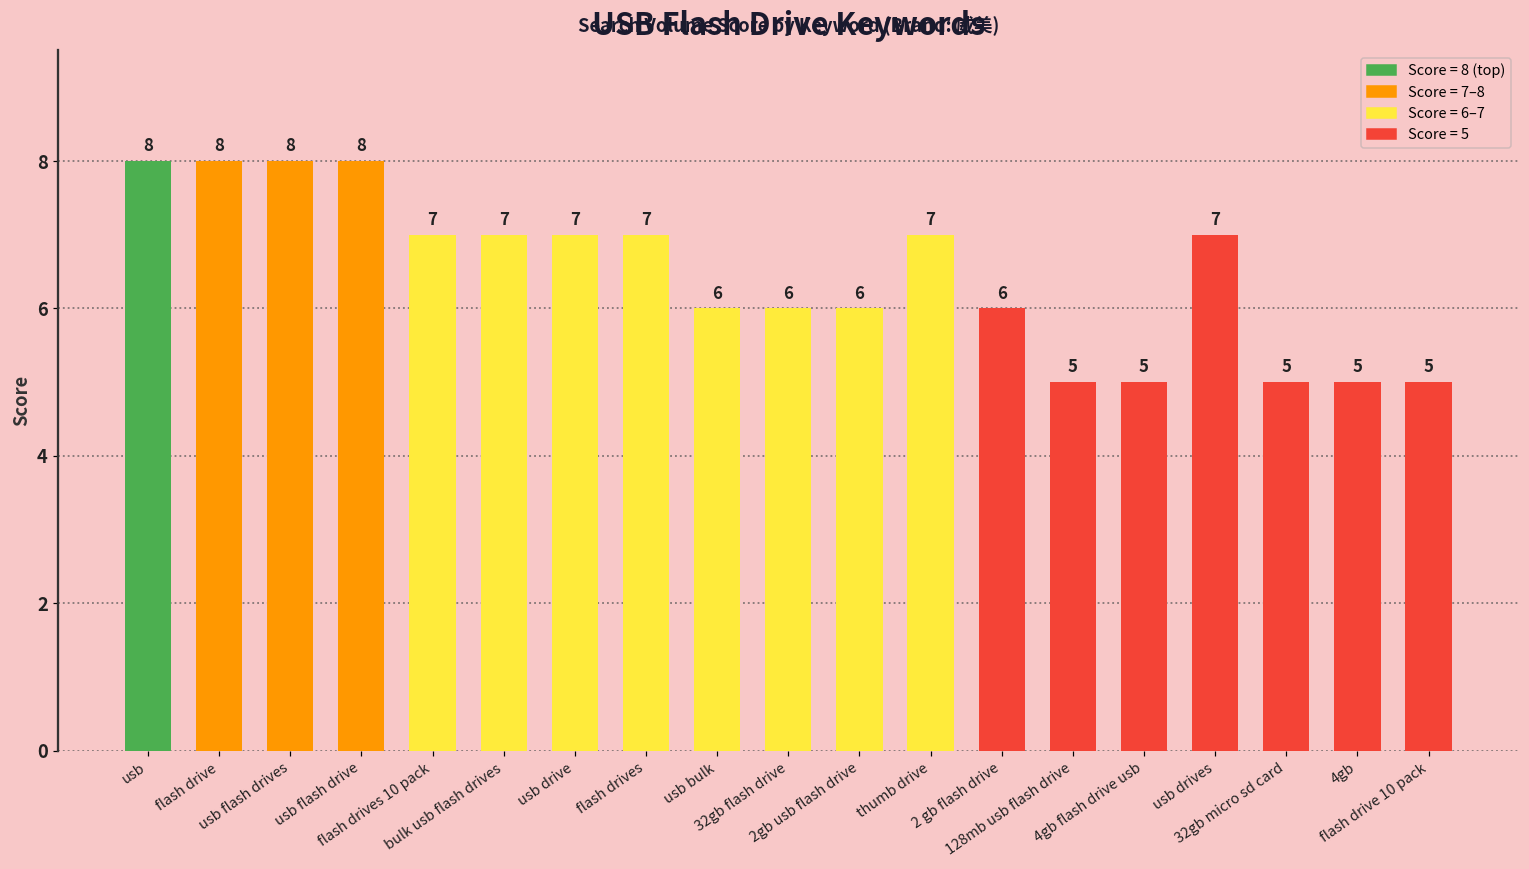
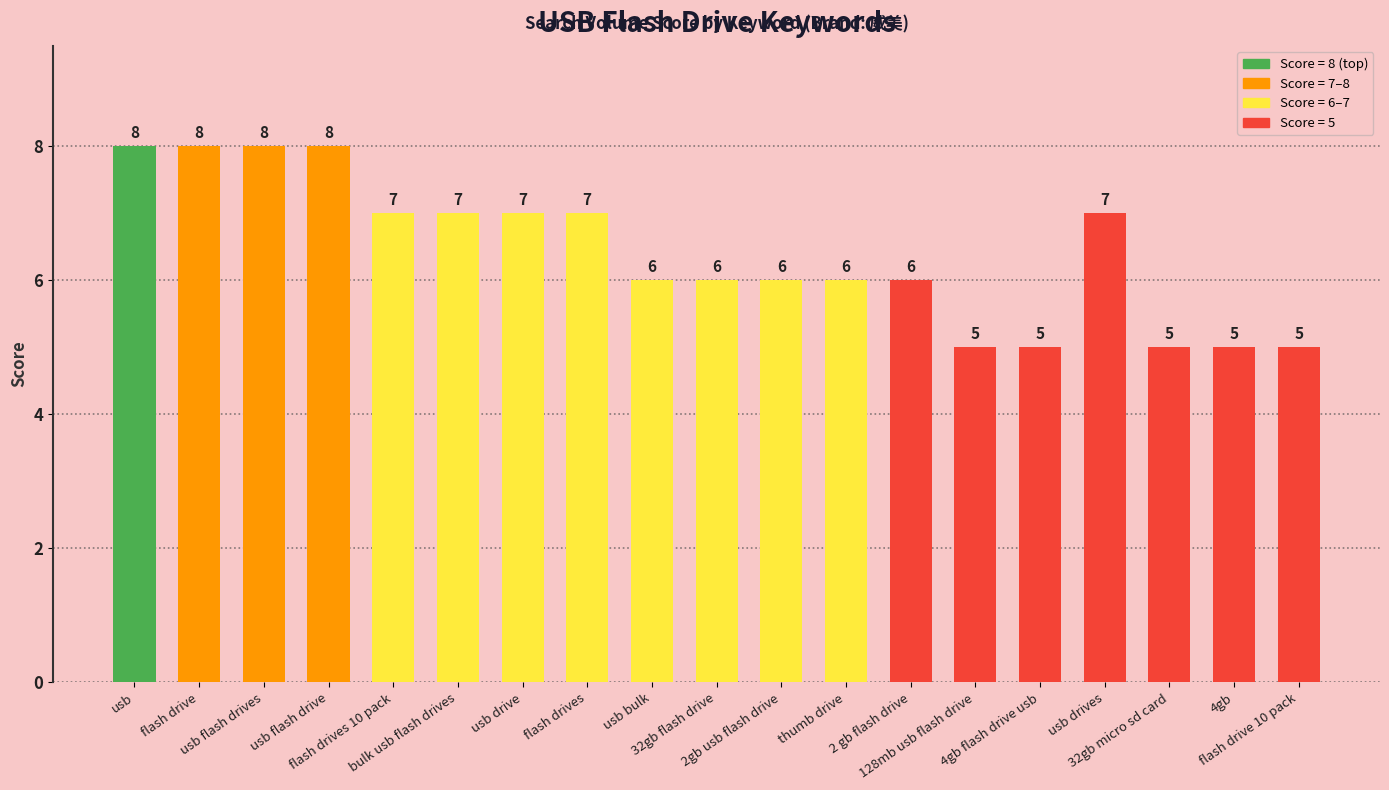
  {
    "usb": 8,
    "flash drive": 8,
    "usb flash drives": 8,
    "usb flash drive": 8,
    "flash drives 10 pack": 7,
    "bulk usb flash drives": 7,
    "usb drive": 7,
    "flash drives": 7,
    "usb bulk": 6,
    "32gb flash drive": 6,
    "2gb usb flash drive": 6,
-   "thumb drive": 7,
+   "thumb drive": 6,
    "2 gb flash drive": 6,
    "128mb usb flash drive": 5,
    "4gb flash drive usb": 5,
    "usb drives": 7,
    "32gb micro sd card": 5,
    "4gb": 5,
    "flash drive 10 pack": 5
  }
